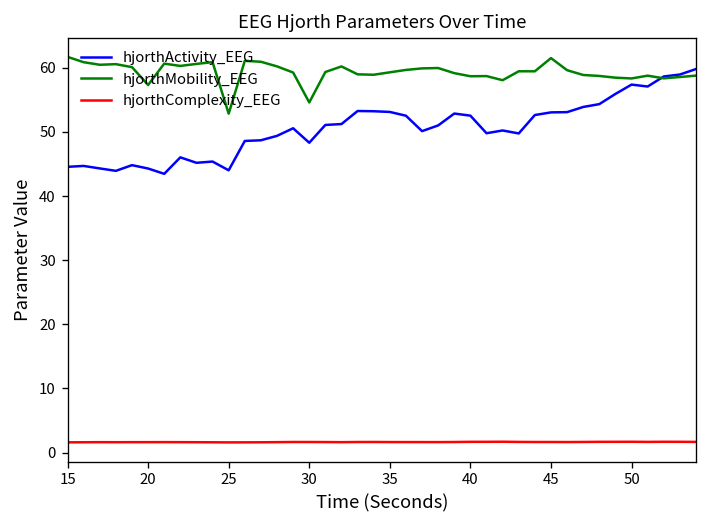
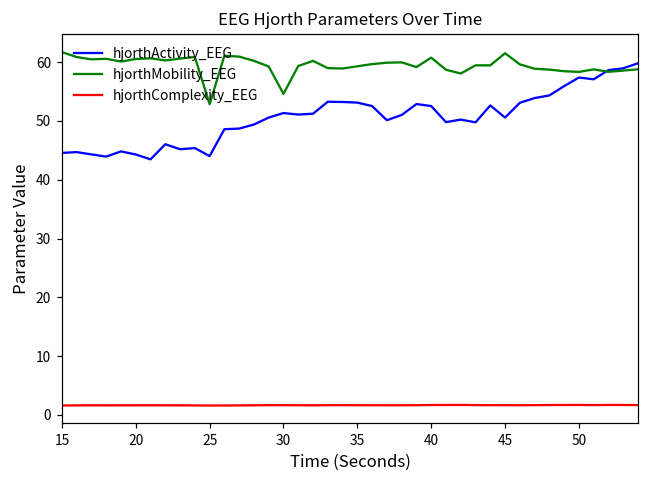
  {
    "hjorthActivity_EEG": {
      "15": 45,
      "20": 44,
      "25": 44,
-     "30": 48,
+     "30": 51,
      "35": 53,
      "40": 53,
-     "45": 53,
+     "45": 51,
      "50": 57
    },
    "hjorthMobility_EEG": {
      "15": 62,
-     "20": 57,
+     "20": 61,
      "25": 53,
      "30": 55,
      "35": 59,
-     "40": 59,
+     "40": 61,
      "45": 62,
      "50": 58
    },
    "hjorthComplexity_EEG": {
      "15": 2,
      "20": 2,
      "25": 2,
      "30": 2,
      "35": 2,
      "40": 2,
      "45": 2,
      "50": 2
    }
  }
